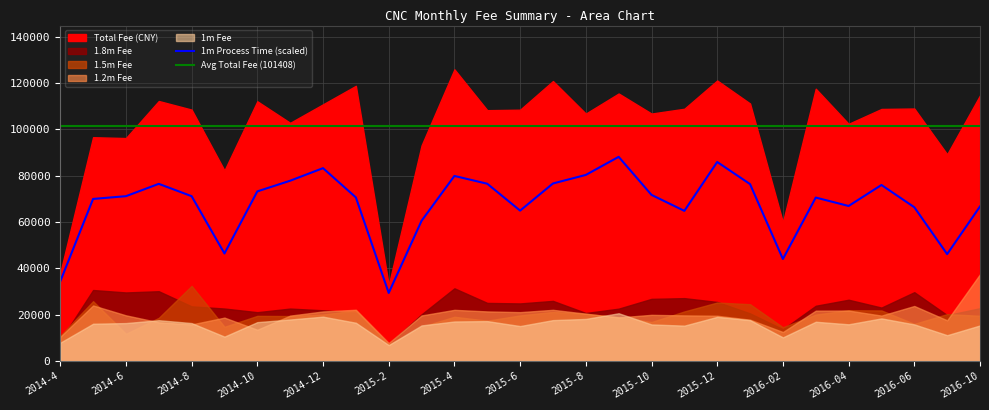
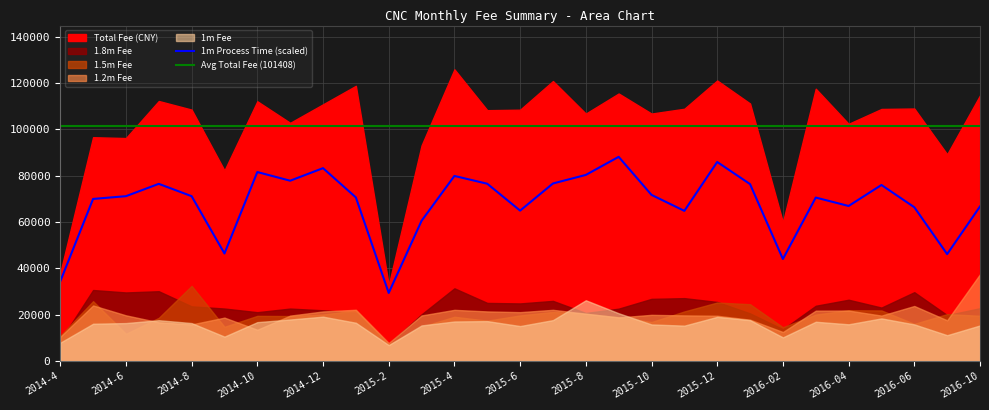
  {
    "1m Process Time (scaled)": {
      "2014-4": 34000,
      "2014-6": 71000,
      "2014-8": 71000,
-     "2014-10": 73000,
+     "2014-10": 82000,
      "2014-12": 83000,
      "2015-2": 29000,
      "2015-4": 80000,
      "2015-6": 65000,
      "2015-8": 80000,
      "2015-10": 72000,
      "2015-12": 86000,
      "2016-02": 44000,
      "2016-04": 67000,
      "2016-06": 66000,
      "2016-10": 67000
    },
    "Total Fee (CNY)": {
      "2014-4": 38000,
      "2014-6": 96000,
      "2014-8": 109000,
      "2014-10": 112000,
      "2014-12": 111000,
      "2015-2": 33000,
      "2015-4": 126000,
      "2015-6": 109000,
      "2015-8": 107000,
      "2015-10": 107000,
      "2015-12": 121000,
      "2016-02": 60000,
      "2016-04": 102000,
      "2016-06": 109000,
      "2016-10": 115000
    },
    "1.8m Fee": {
      "2014-6": 30000,
      "2014-8": 24000,
      "2014-10": 21000,
      "2015-4": 31000,
      "2015-6": 25000,
      "2015-10": 27000,
      "2016-04": 26000,
      "2016-06": 30000,
      "2016-10": 23000
    },
    "1.5m Fee": {
      "2014-6": 12000,
      "2014-8": 32000,
      "2014-10": 20000,
      "2015-4": 19000,
      "2015-6": 20000,
      "2016-10": 20000
    },
    "1.2m Fee": {
      "2014-6": 20000,
      "2014-10": 14000,
      "2015-4": 22000,
      "2015-6": 21000,
      "2015-10": 20000,
      "2016-02": 13000,
      "2016-06": 24000,
      "2016-10": 38000
    },
    "1m Fee": {
      "2014-6": 16000,
      "2014-10": 17000,
      "2015-4": 17000,
      "2015-6": 15000,
-     "2015-8": 18000,
+     "2015-8": 26000,
      "2016-02": 10000,
      "2016-04": 16000,
      "2016-10": 15000
    }
  }
